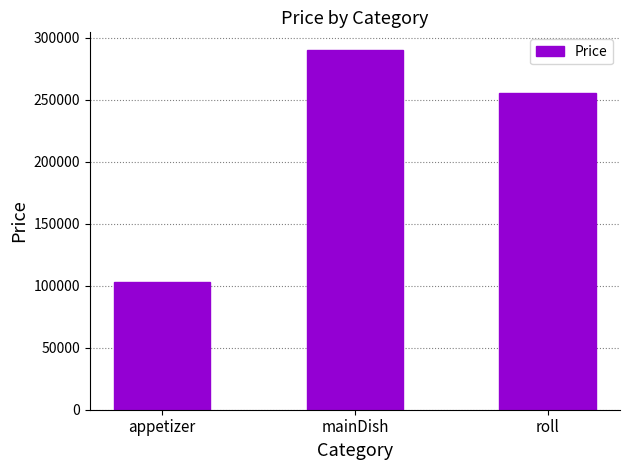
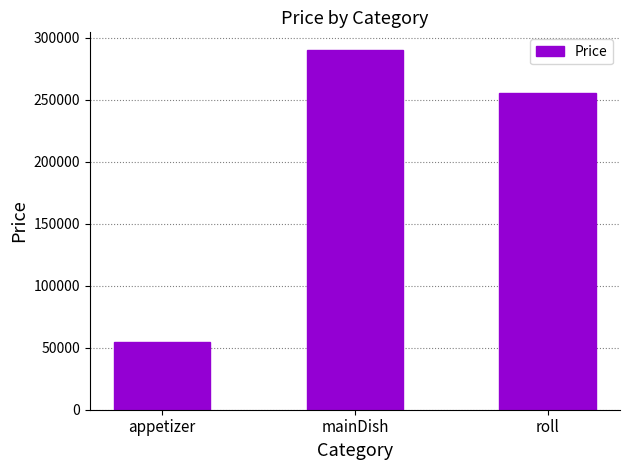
  {
-   "appetizer": 103000,
+   "appetizer": 55000,
    "mainDish": 290000,
    "roll": 255000
  }
